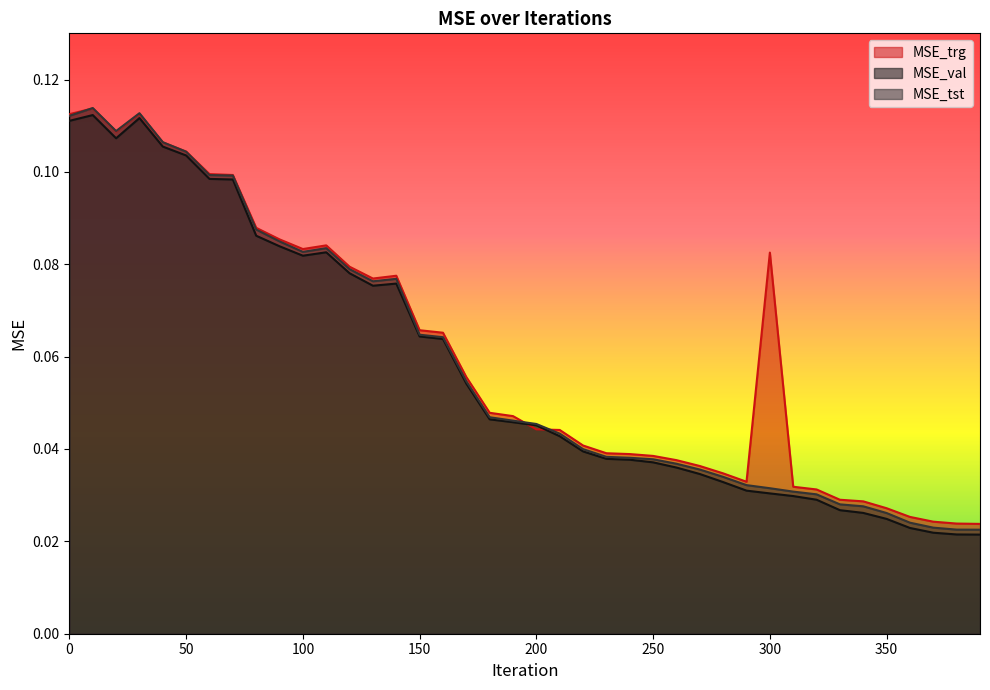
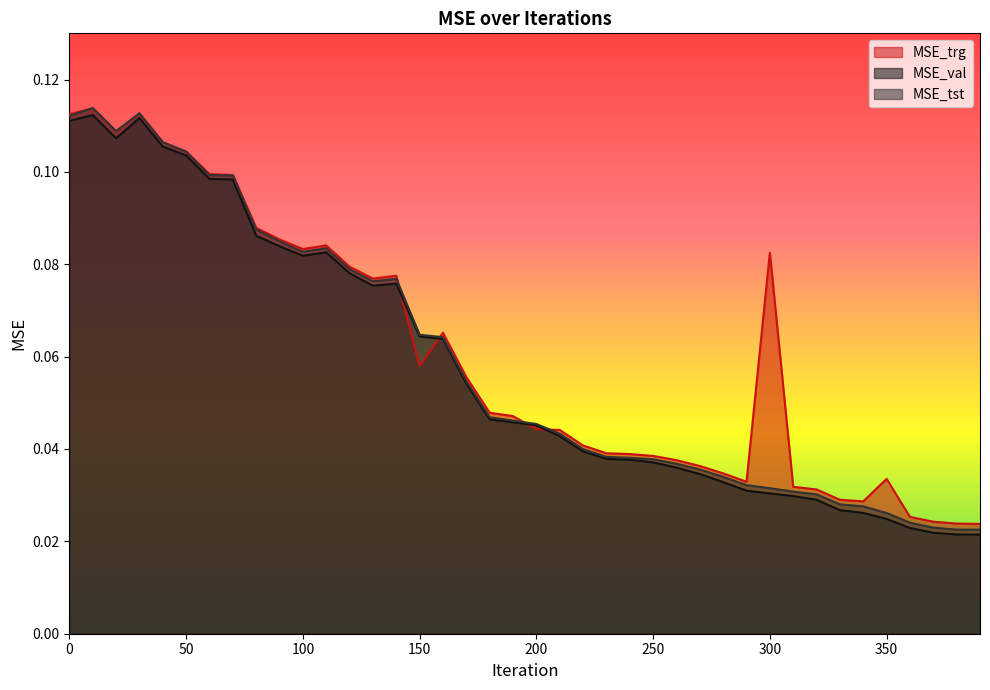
  {
    "MSE_trg": {
      "100": 0.083,
-     "150": 0.066,
+     "150": 0.058,
      "200": 0.044,
      "250": 0.038,
      "300": 0.083,
-     "350": 0.027
+     "350": 0.034
    }
  }
